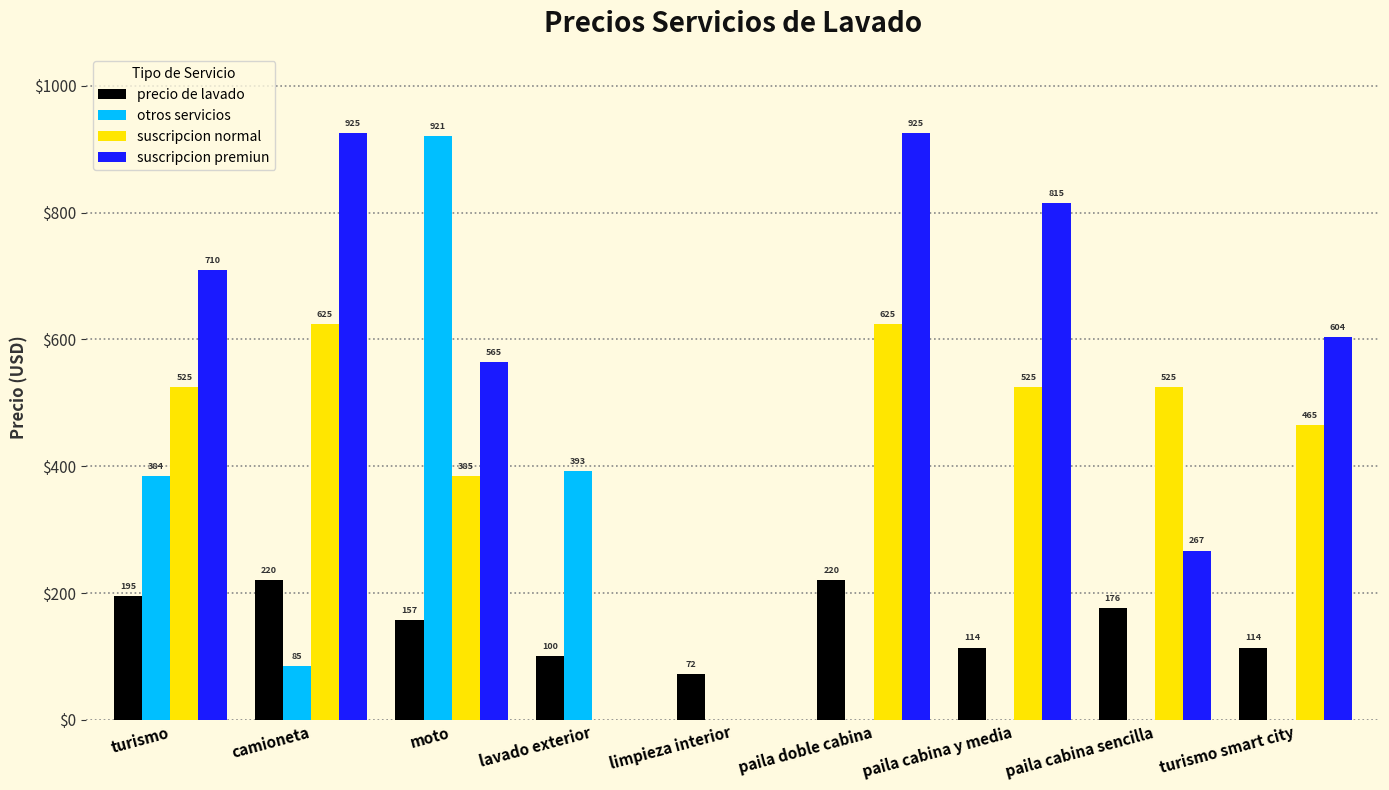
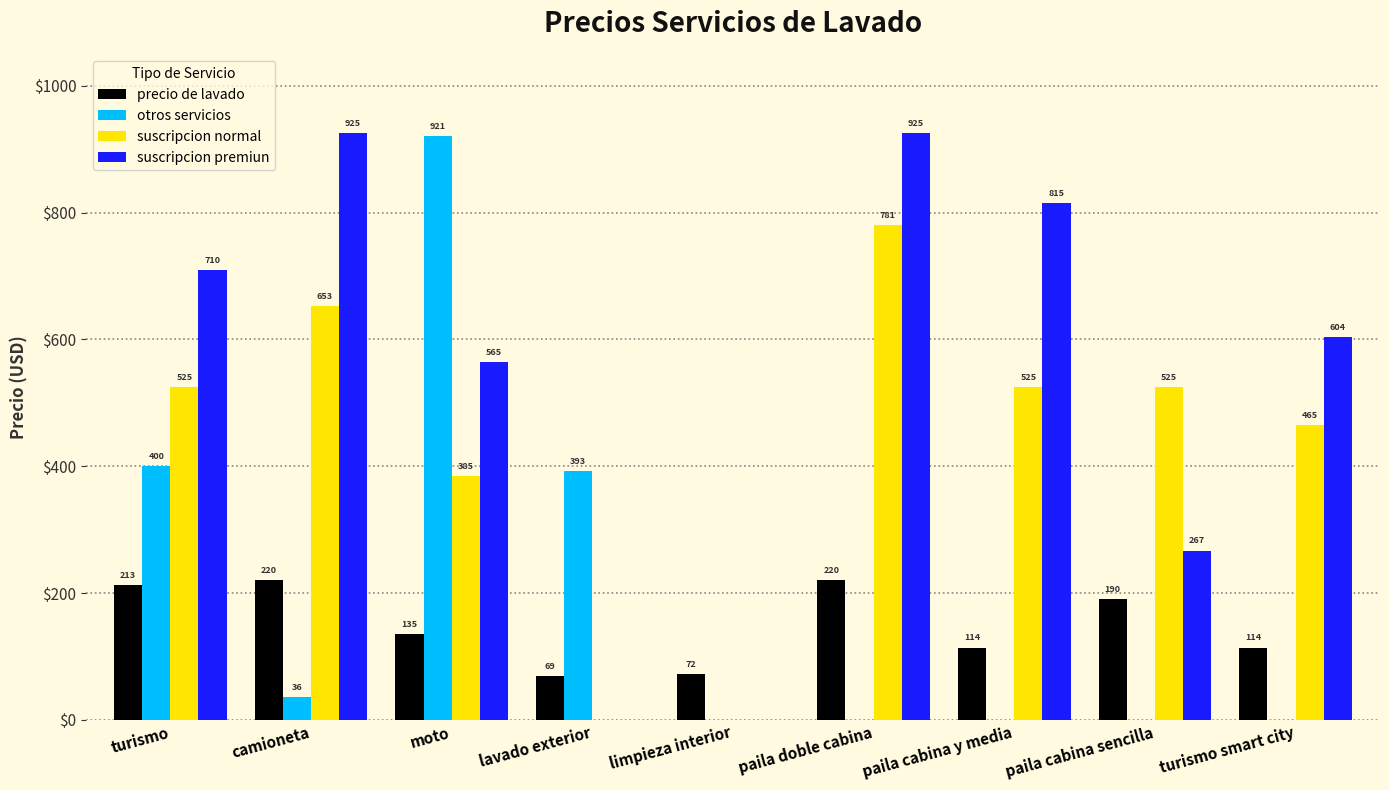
  {
    "precio de lavado": {
-     "turismo": 195,
+     "turismo": 213,
      "camioneta": 220,
-     "moto": 157,
-     "lavado exterior": 100,
+     "moto": 135,
+     "lavado exterior": 69,
      "limpieza interior": 72,
      "paila doble cabina": 220,
      "paila cabina y media": 114,
-     "paila cabina sencilla": 176,
+     "paila cabina sencilla": 190,
      "turismo smart city": 114
    },
    "otros servicios": {
-     "turismo": 384,
-     "camioneta": 85,
+     "turismo": 400,
+     "camioneta": 36,
      "moto": 921,
      "lavado exterior": 393
    },
    "suscripcion normal": {
      "turismo": 525,
-     "camioneta": 625,
+     "camioneta": 653,
      "moto": 385,
-     "paila doble cabina": 625,
+     "paila doble cabina": 781,
      "paila cabina y media": 525,
      "paila cabina sencilla": 525,
      "turismo smart city": 465
    },
    "suscripcion premiun": {
      "turismo": 710,
      "camioneta": 925,
      "moto": 565,
      "paila doble cabina": 925,
      "paila cabina y media": 815,
      "paila cabina sencilla": 267,
      "turismo smart city": 604
    }
  }
